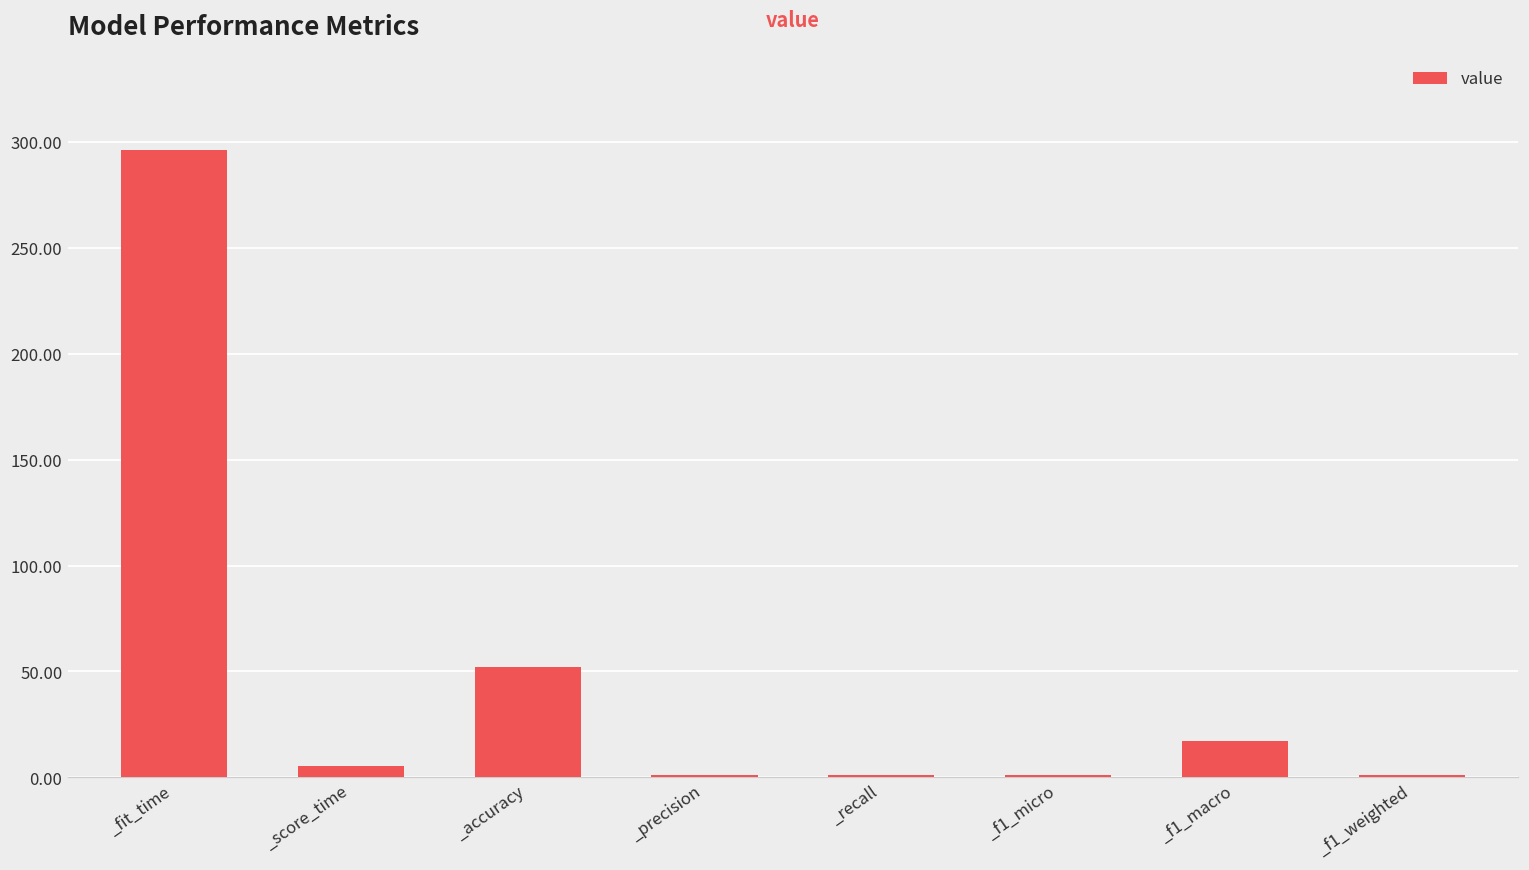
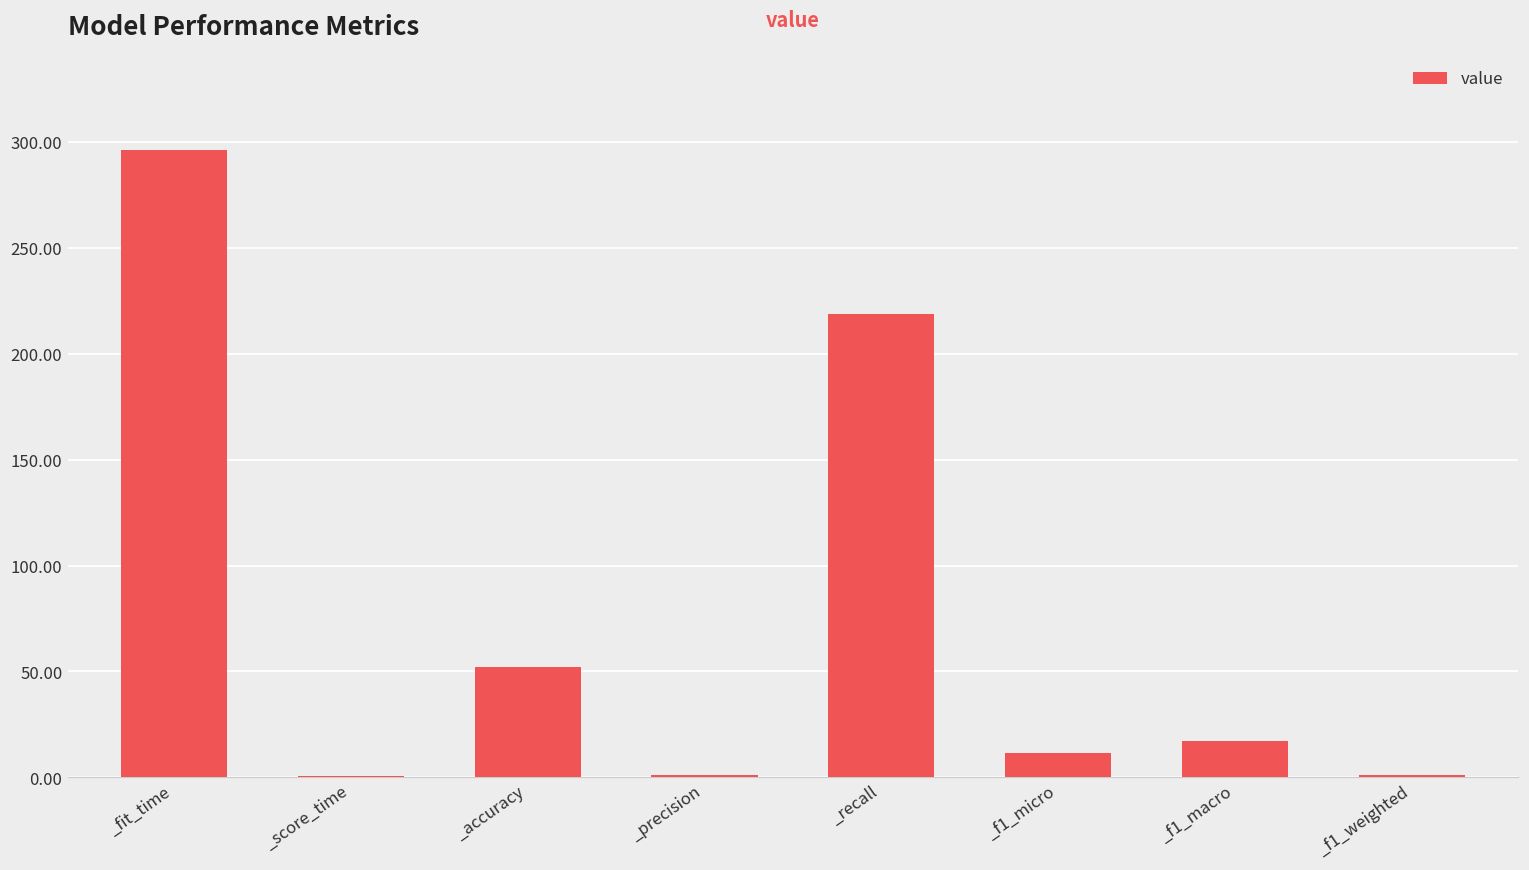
  {
    "_fit_time": 296,
-   "_score_time": 6,
+   "_score_time": 1,
    "_accuracy": 52,
-   "_recall": 1,
-   "_f1_micro": 1,
+   "_recall": 219,
+   "_f1_micro": 11,
    "_f1_macro": 17
  }
